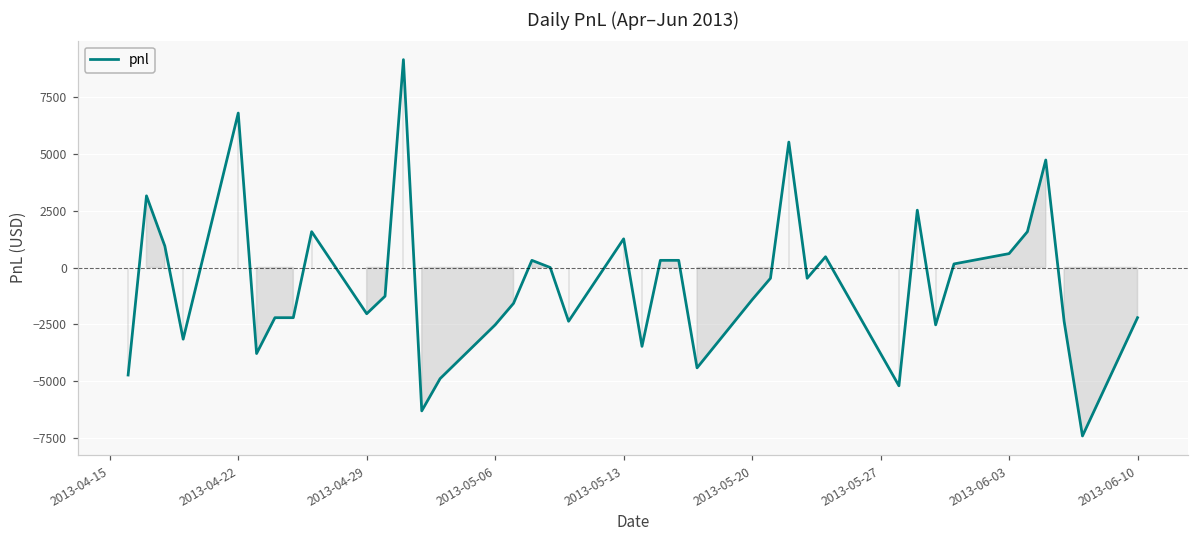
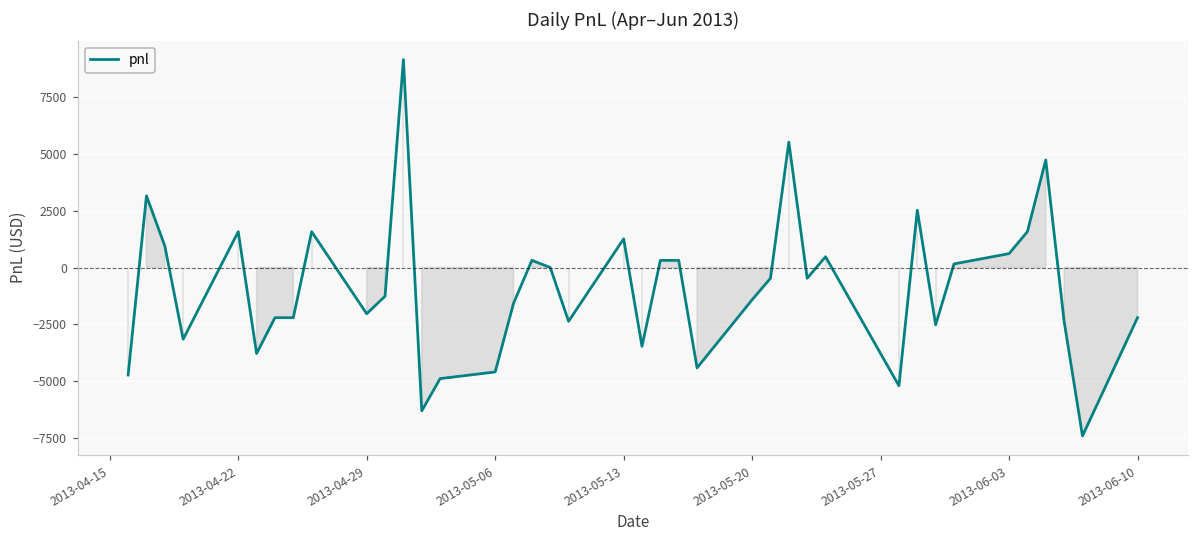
  {
-   "2013-04-22": 6800,
+   "2013-04-22": 1600,
    "2013-04-29": -2000,
-   "2013-05-06": -2500,
+   "2013-05-06": -4600,
    "2013-05-13": 1300,
    "2013-05-20": -1400,
    "2013-06-03": 600,
    "2013-06-10": -2200
  }
